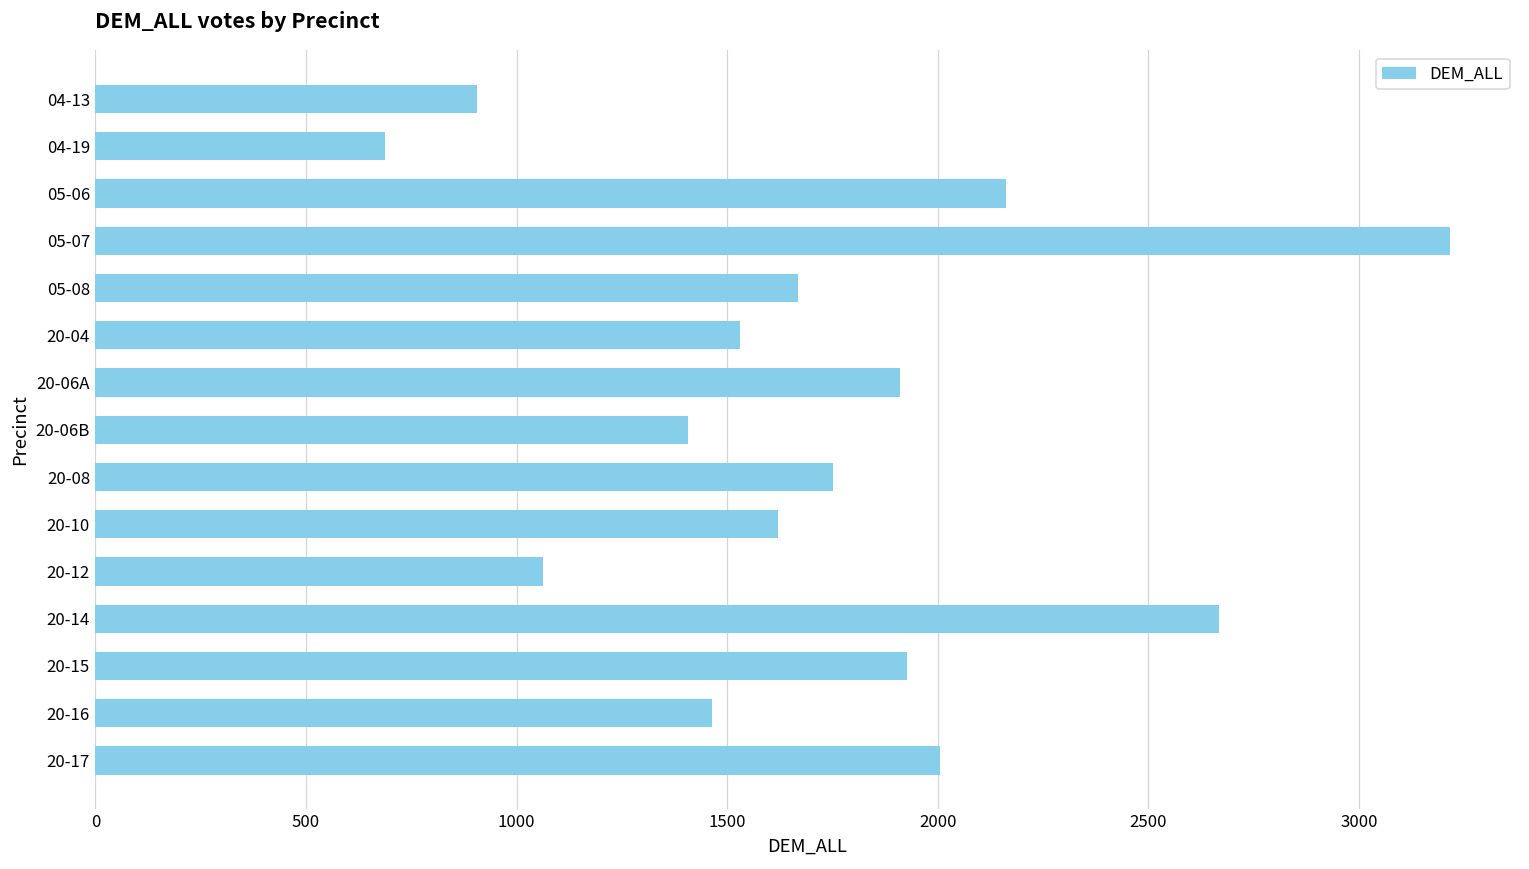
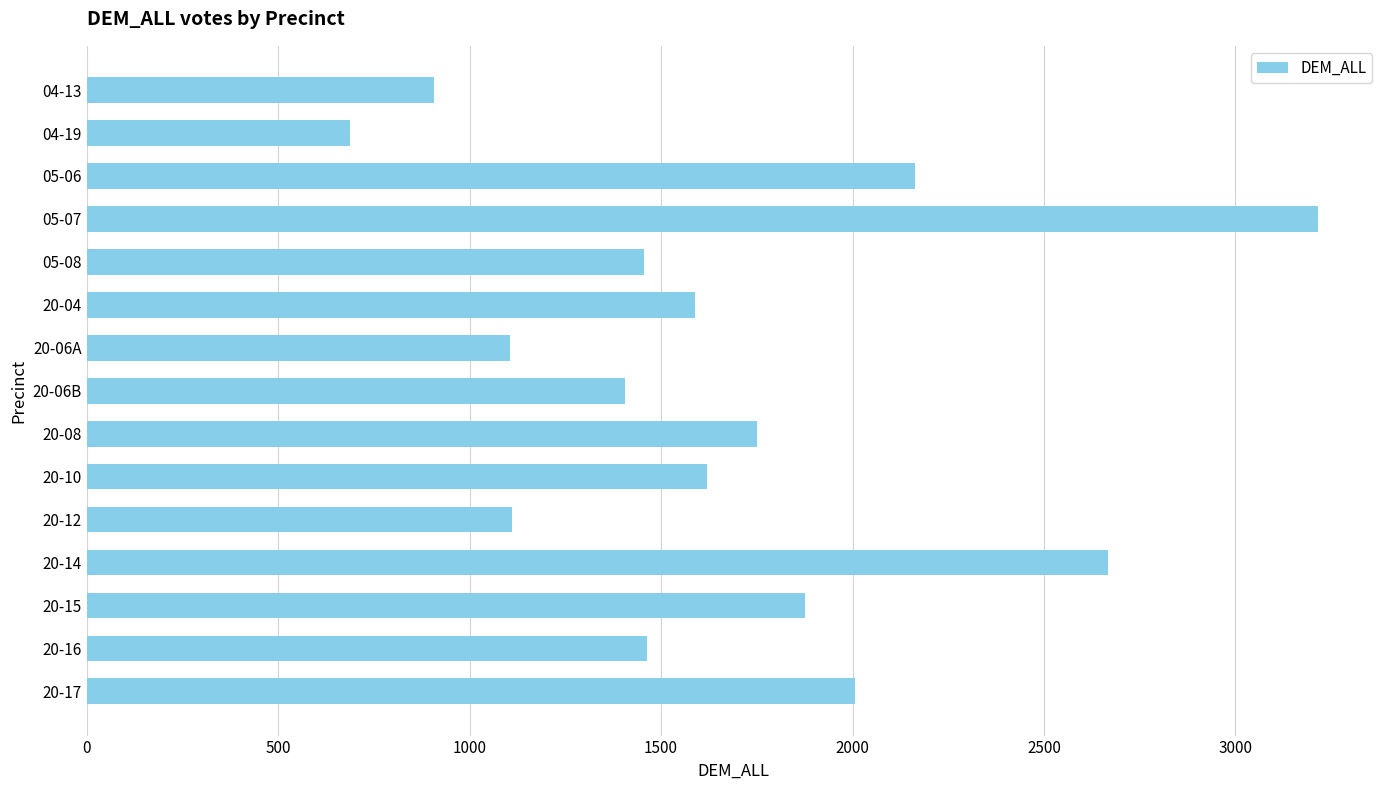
  {
    "04-13": 910,
    "04-19": 690,
    "05-06": 2160,
    "05-07": 3220,
-   "05-08": 1670,
-   "20-04": 1530,
-   "20-06A": 1910,
+   "05-08": 1460,
+   "20-04": 1590,
+   "20-06A": 1110,
    "20-06B": 1410,
    "20-08": 1750,
    "20-10": 1620,
-   "20-12": 1060,
+   "20-12": 1110,
    "20-14": 2670,
-   "20-15": 1930,
+   "20-15": 1880,
    "20-16": 1460,
    "20-17": 2010
  }
